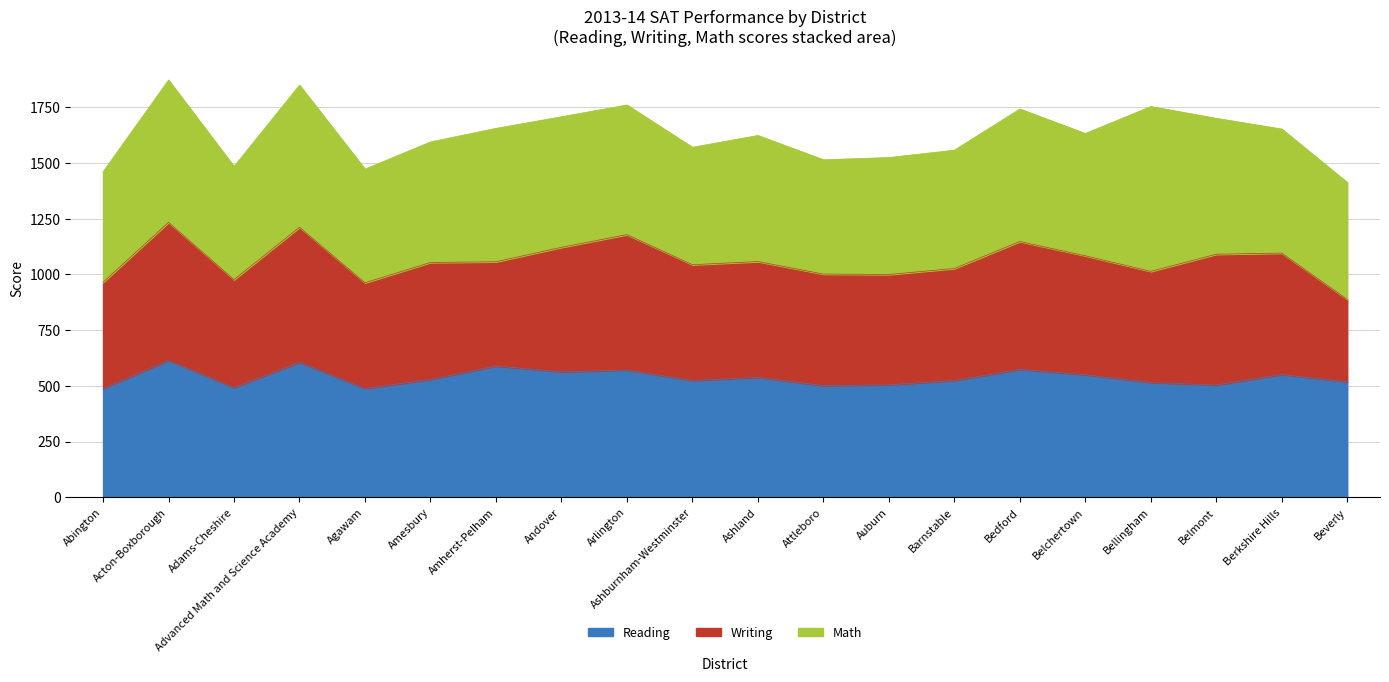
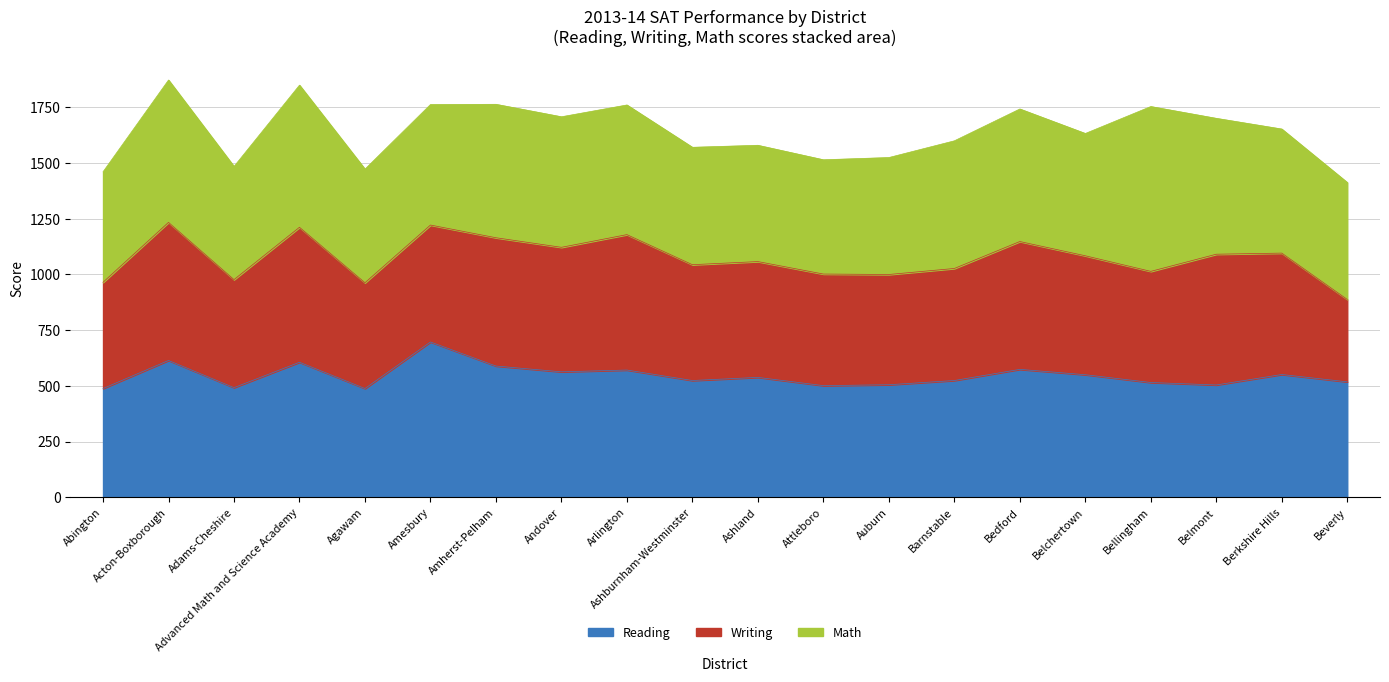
  {
    "Reading": {
      "Abington": 490,
      "Acton-Boxborough": 610,
      "Adams-Cheshire": 490,
      "Advanced Math and Science Academy": 610,
      "Agawam": 490,
-     "Amesbury": 530,
+     "Amesbury": 700,
      "Amherst-Pelham": 590,
      "Andover": 560,
      "Arlington": 570,
      "Ashburnham-Westminster": 520,
      "Ashland": 540,
      "Attleboro": 500,
      "Auburn": 510,
      "Barnstable": 520,
      "Bedford": 570,
      "Belchertown": 550,
      "Bellingham": 520,
      "Belmont": 500,
      "Berkshire Hills": 550,
      "Beverly": 520
    },
    "Writing": {
      "Abington": 970,
      "Acton-Boxborough": 1230,
      "Adams-Cheshire": 980,
      "Advanced Math and Science Academy": 1210,
      "Agawam": 960,
-     "Amherst-Pelham": 470,
+     "Amherst-Pelham": 580,
      "Andover": 1120,
      "Arlington": 1180,
      "Ashburnham-Westminster": 1040,
      "Ashland": 1060,
      "Attleboro": 1000,
      "Auburn": 1000,
      "Barnstable": 1030,
      "Bedford": 1150,
      "Belchertown": 1080,
      "Bellingham": 1010,
      "Belmont": 1090,
      "Berkshire Hills": 1100,
      "Beverly": 890
    },
    "Math": {
      "Abington": 500,
      "Acton-Boxborough": 640,
      "Adams-Cheshire": 510,
      "Advanced Math and Science Academy": 640,
      "Agawam": 510,
      "Amesbury": 540,
      "Amherst-Pelham": 600,
      "Andover": 590,
      "Arlington": 580,
      "Ashburnham-Westminster": 530,
-     "Ashland": 570,
+     "Ashland": 520,
      "Attleboro": 510,
      "Auburn": 530,
-     "Barnstable": 530,
+     "Barnstable": 570,
      "Bedford": 600,
      "Belchertown": 550,
      "Bellingham": 740,
      "Belmont": 610,
      "Berkshire Hills": 560,
      "Beverly": 530
    }
  }
